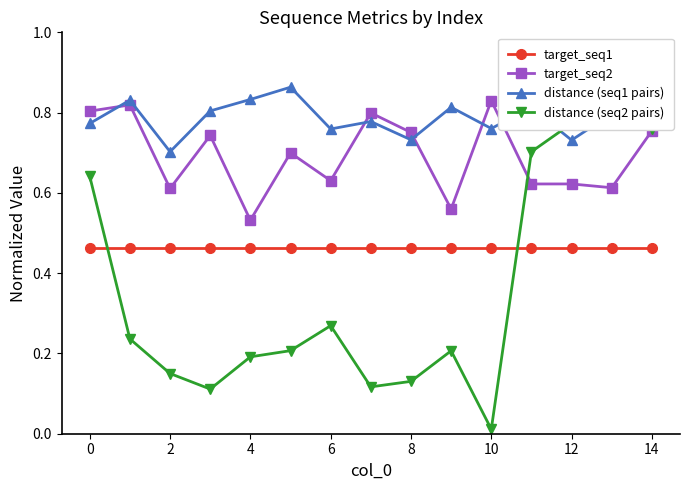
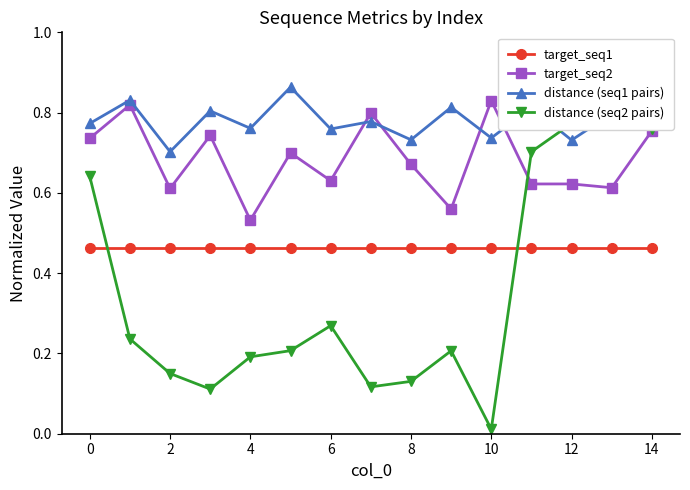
  {
    "target_seq1": {
      "0": 0.46,
      "2": 0.46,
      "4": 0.46,
      "6": 0.46,
      "8": 0.46,
      "10": 0.46,
      "12": 0.46,
      "14": 0.46
    },
    "target_seq2": {
-     "0": 0.80,
+     "0": 0.74,
      "2": 0.61,
      "4": 0.53,
      "6": 0.63,
-     "8": 0.75,
+     "8": 0.67,
      "10": 0.83,
      "12": 0.62
    },
    "distance (seq1 pairs)": {
      "0": 0.77,
      "2": 0.70,
-     "4": 0.83,
+     "4": 0.76,
      "6": 0.76,
      "8": 0.73,
-     "10": 0.76,
+     "10": 0.74,
      "12": 0.73
    },
    "distance (seq2 pairs)": {
      "0": 0.64,
      "2": 0.15,
      "4": 0.19,
      "6": 0.27,
      "8": 0.13,
      "10": 0.01
    }
  }
